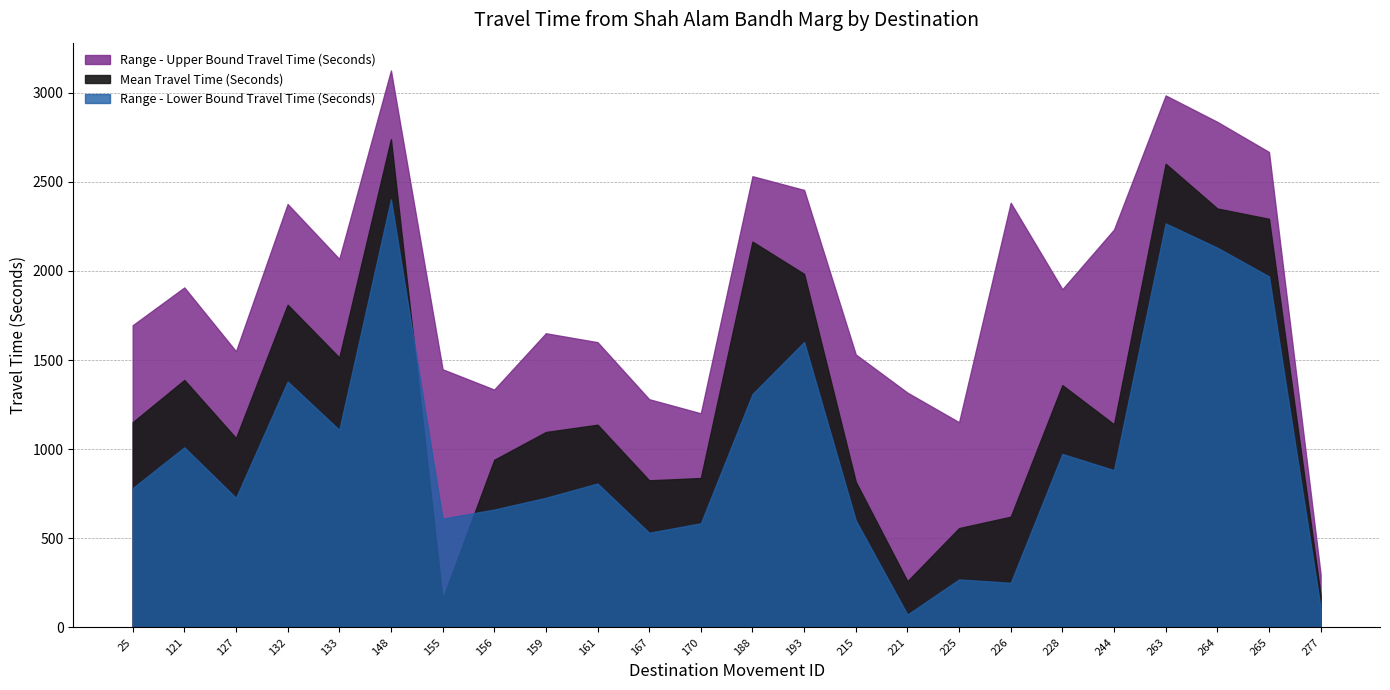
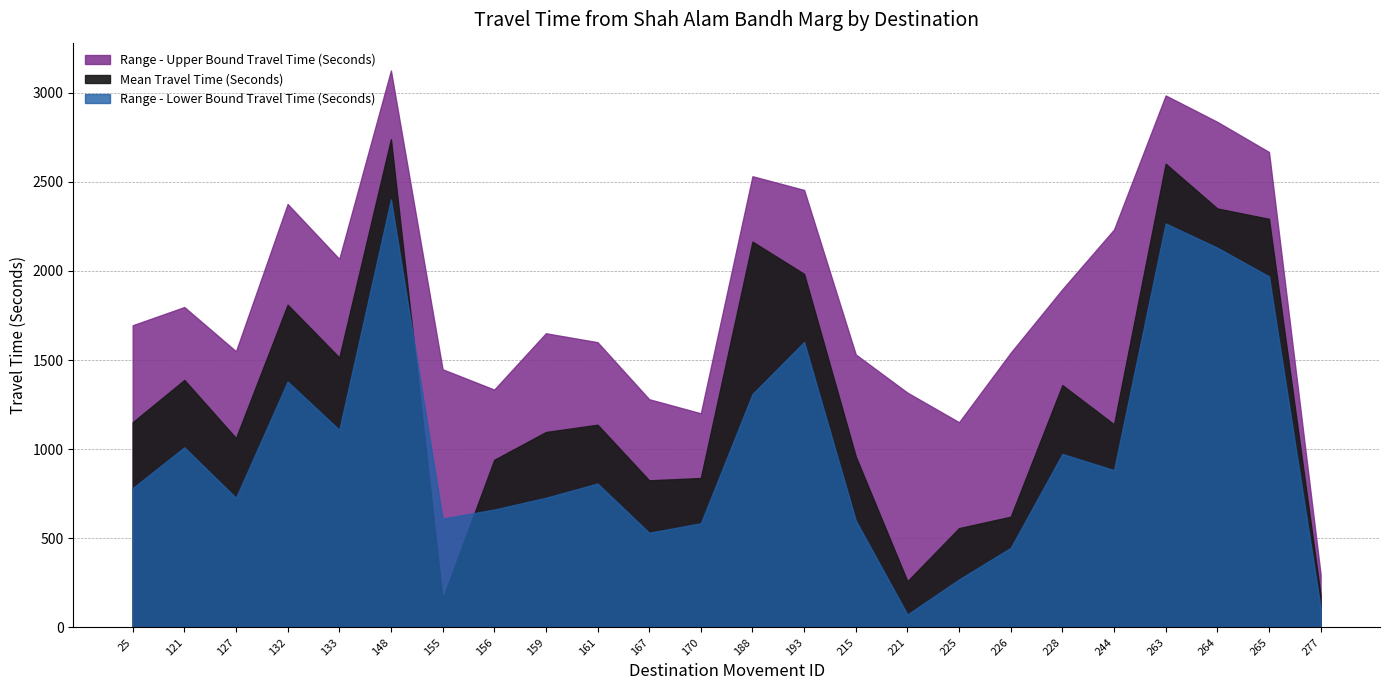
  {
    "Range - Upper Bound Travel Time (Seconds)": {
      "25": 1700,
-     "121": 1910,
+     "121": 1800,
      "127": 1550,
      "132": 2380,
      "133": 2070,
      "148": 3120,
      "155": 1450,
      "156": 1330,
      "159": 1650,
      "161": 1600,
      "167": 1280,
      "170": 1200,
      "188": 2530,
      "193": 2450,
      "215": 1530,
      "221": 1320,
      "225": 1150,
-     "226": 2380,
+     "226": 1540,
      "228": 1900,
      "244": 2230,
      "263": 2980,
      "264": 2840,
      "265": 2670,
      "277": 300
    },
    "Mean Travel Time (Seconds)": {
      "25": 1150,
      "121": 1390,
      "127": 1060,
      "132": 1810,
      "133": 1510,
      "148": 2740,
      "155": 160,
      "156": 940,
      "159": 1100,
      "161": 1140,
      "167": 830,
      "170": 840,
      "188": 2160,
      "193": 1980,
-     "215": 820,
+     "215": 960,
      "221": 260,
      "225": 560,
      "226": 620,
      "228": 1360,
      "244": 1140,
      "263": 2600,
      "264": 2350,
      "265": 2290,
      "277": 180
    },
    "Range - Lower Bound Travel Time (Seconds)": {
      "25": 780,
      "121": 1010,
      "127": 730,
      "132": 1380,
      "133": 1110,
      "148": 2400,
      "155": 610,
      "156": 660,
      "159": 730,
      "161": 810,
      "167": 530,
      "170": 580,
      "188": 1310,
      "193": 1600,
      "215": 600,
      "221": 70,
      "225": 270,
-     "226": 250,
+     "226": 450,
      "228": 970,
      "244": 880,
      "263": 2270,
      "264": 2130,
      "265": 1970,
      "277": 110
    }
  }
